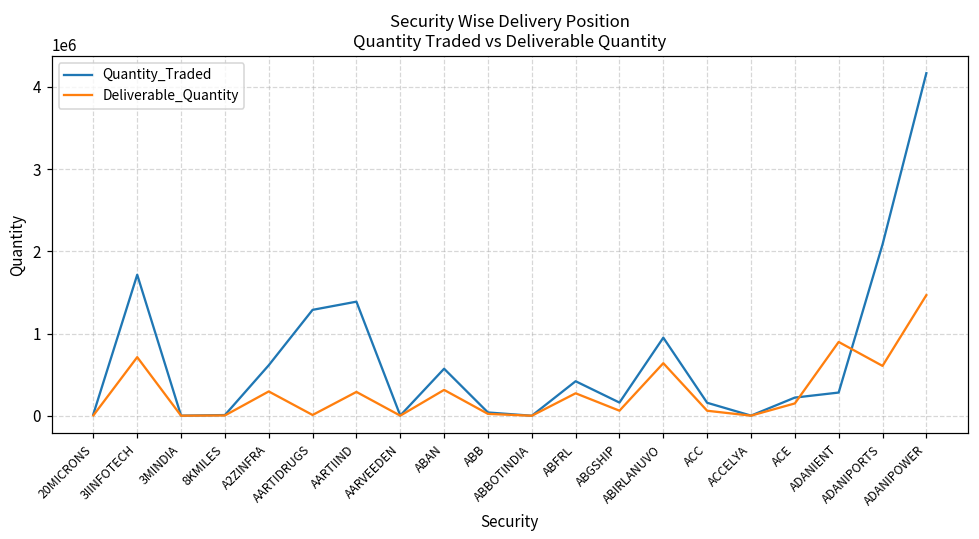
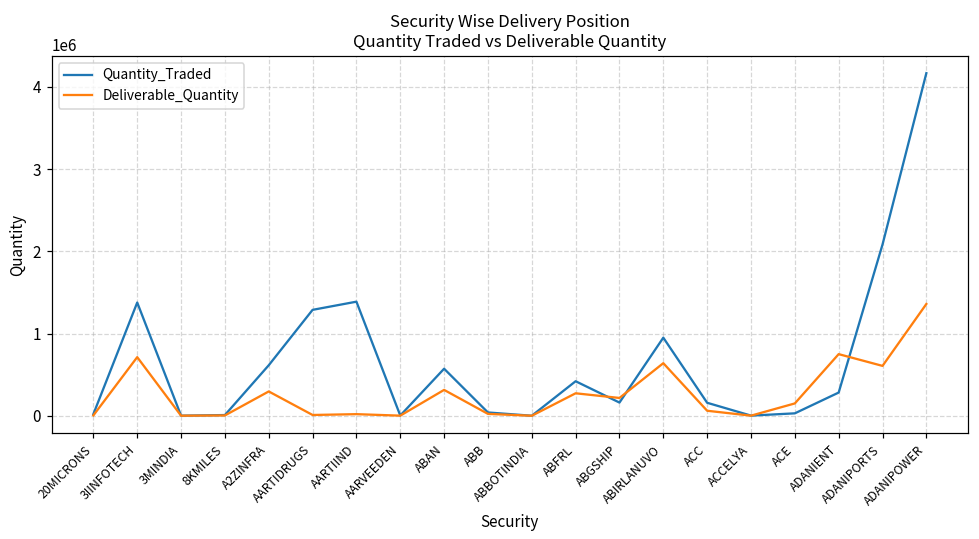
  {
    "Quantity_Traded": {
-     "3IINFOTECH": 1700000,
+     "3IINFOTECH": 1400000,
      "A2ZINFRA": 600000,
      "AARTIDRUGS": 1300000,
      "AARTIIND": 1400000,
      "ABAN": 600000,
      "ABFRL": 400000,
      "ABGSHIP": 200000,
      "ABIRLANUVO": 1000000,
      "ACC": 200000,
-     "ACE": 200000,
+     "ACE": 0,
      "ADANIENT": 300000,
      "ADANIPORTS": 2100000,
      "ADANIPOWER": 4200000
    },
    "Deliverable_Quantity": {
      "3IINFOTECH": 700000,
      "A2ZINFRA": 300000,
      "AARTIDRUGS": 0,
-     "AARTIIND": 300000,
+     "AARTIIND": 0,
      "ABAN": 300000,
      "ABFRL": 300000,
-     "ABGSHIP": 100000,
+     "ABGSHIP": 200000,
      "ABIRLANUVO": 600000,
      "ACC": 100000,
      "ACE": 200000,
-     "ADANIENT": 900000,
+     "ADANIENT": 800000,
      "ADANIPORTS": 600000,
-     "ADANIPOWER": 1500000
+     "ADANIPOWER": 1400000
    }
  }
